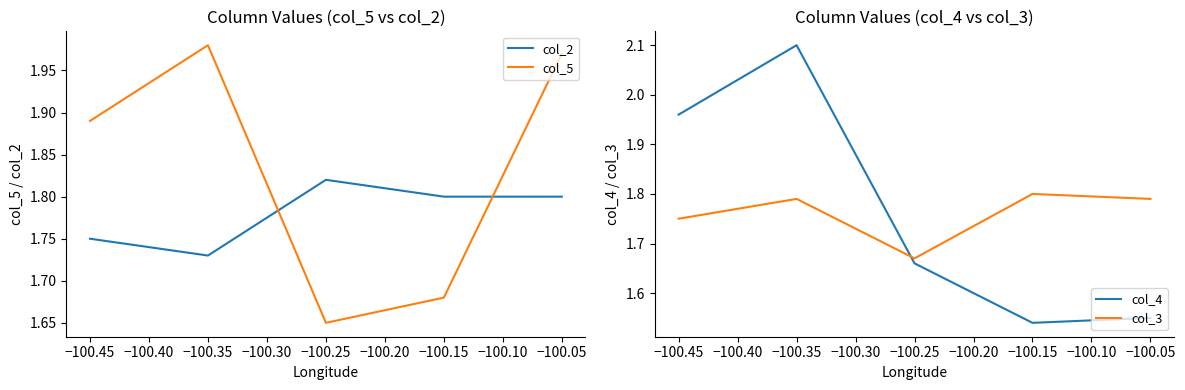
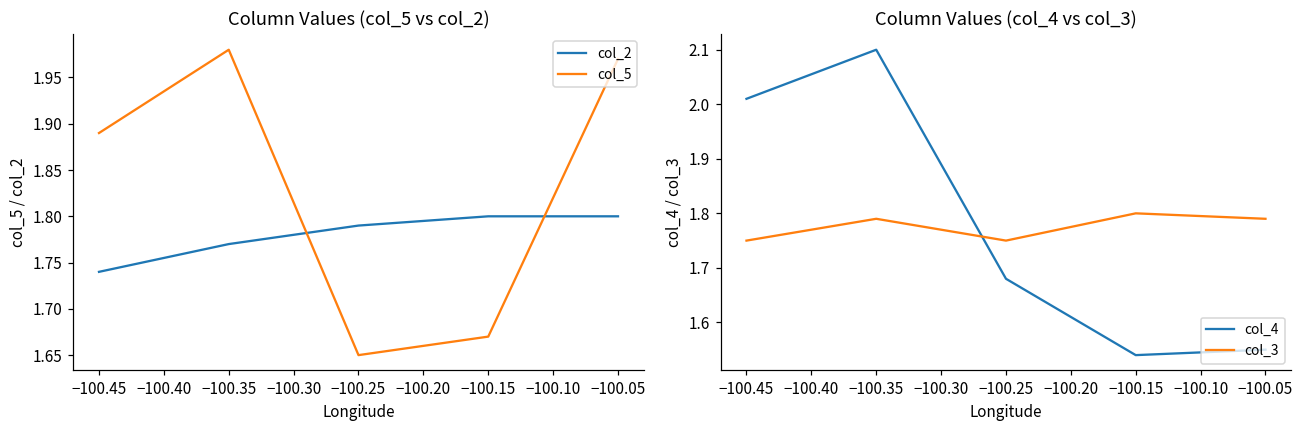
  {
    "Column Values (col_5 vs col_2)": {
      "col_2": {
-       "−100.45": 1.75,
-       "−100.35": 1.73,
-       "−100.25": 1.82,
+       "−100.45": 1.74,
+       "−100.35": 1.77,
+       "−100.25": 1.79,
        "−100.15": 1.80,
        "−100.05": 1.80
      },
      "col_5": {
        "−100.45": 1.89,
        "−100.35": 1.98,
        "−100.25": 1.65,
-       "−100.15": 1.68
+       "−100.15": 1.67
      }
    },
    "Column Values (col_4 vs col_3)": {
      "col_4": {
-       "−100.45": 1.96,
+       "−100.45": 2.01,
        "−100.35": 2.10,
-       "−100.25": 1.66,
+       "−100.25": 1.68,
        "−100.15": 1.54
      },
      "col_3": {
        "−100.45": 1.75,
        "−100.35": 1.79,
-       "−100.25": 1.67,
+       "−100.25": 1.75,
        "−100.15": 1.80,
        "−100.05": 1.79
      }
    }
  }
